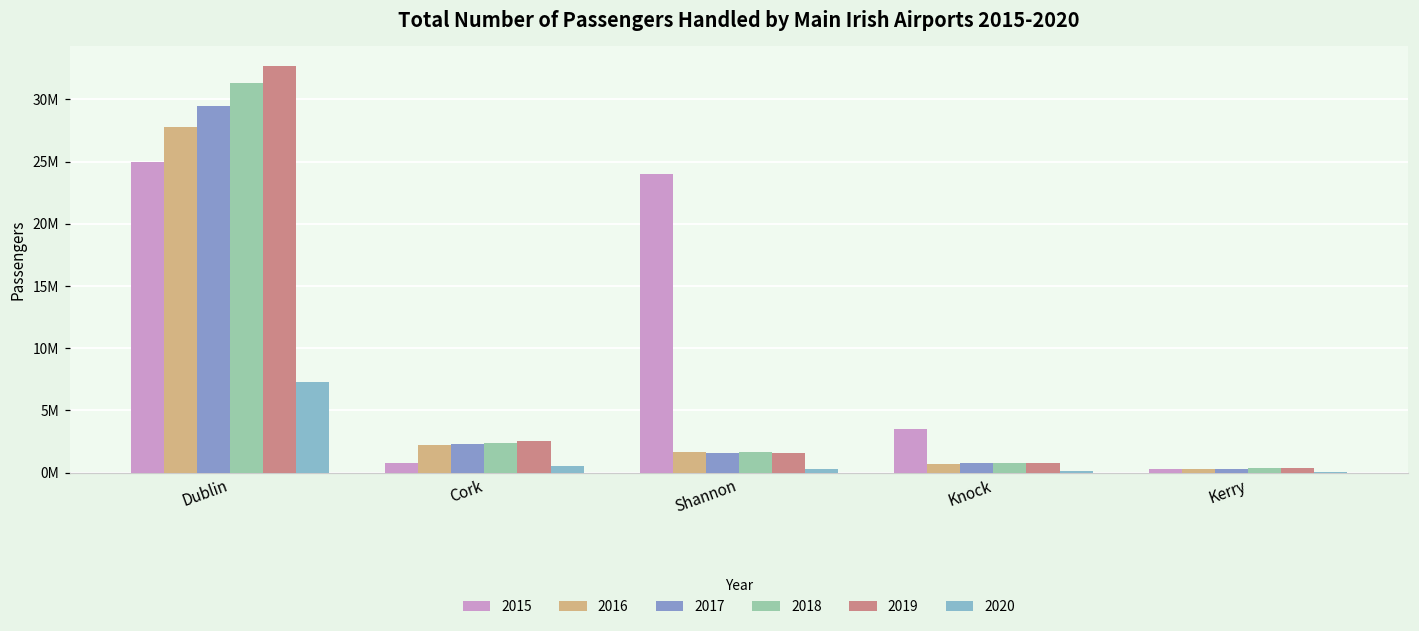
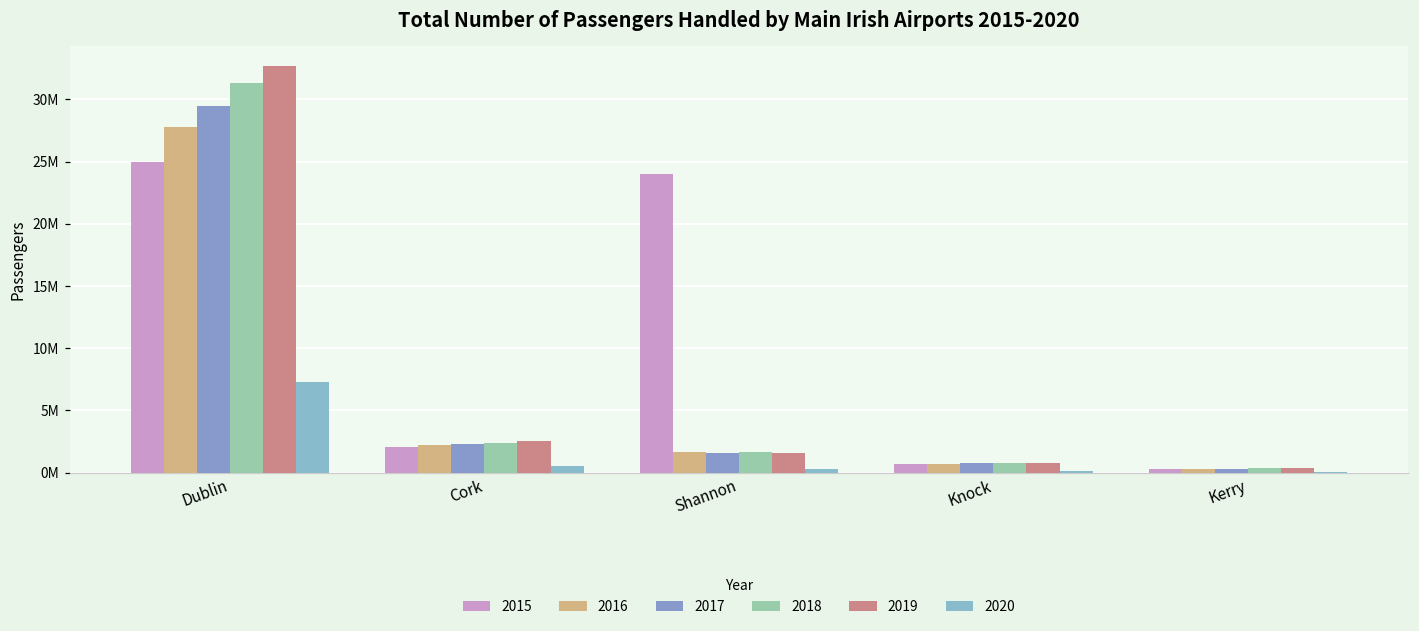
  {
    "2015": {
      "Dublin": 25000000,
-     "Cork": 800000,
+     "Cork": 2100000,
      "Shannon": 24000000,
-     "Knock": 3500000,
+     "Knock": 700000,
      "Kerry": 300000
    }
  }
